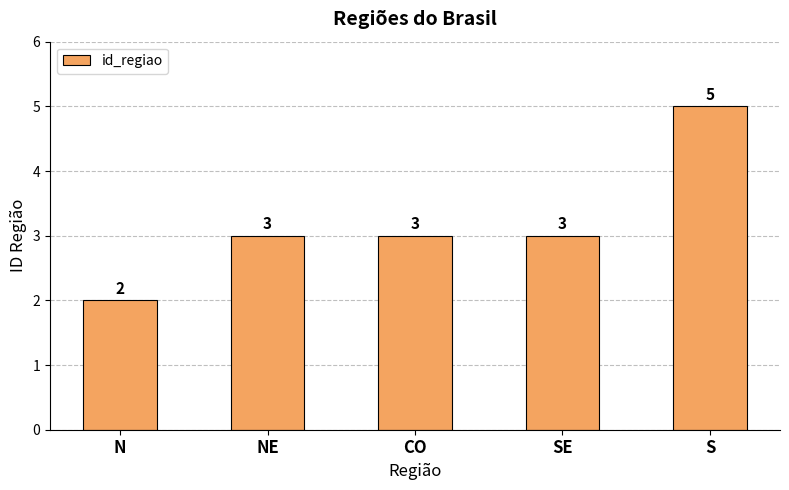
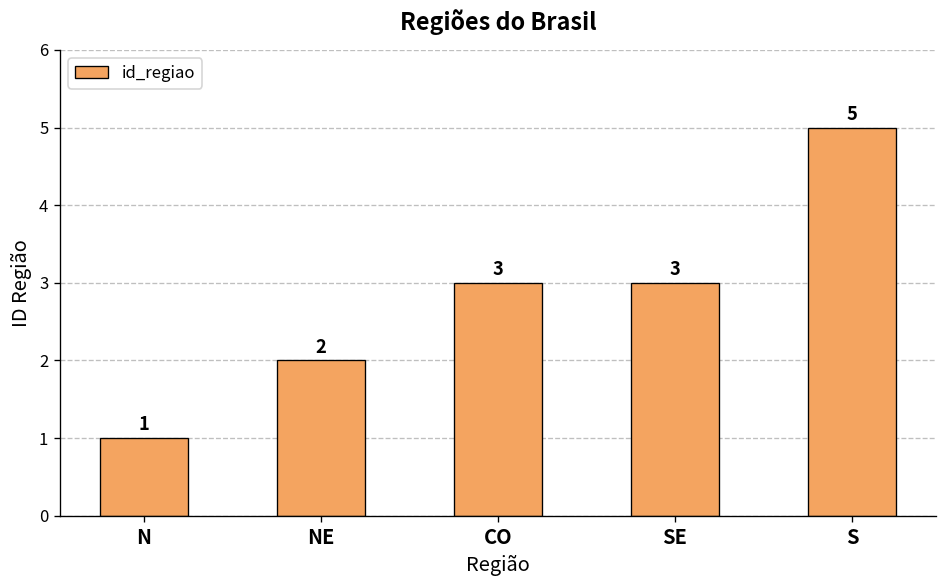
  {
-   "N": 2,
-   "NE": 3,
+   "N": 1,
+   "NE": 2,
    "CO": 3,
    "SE": 3,
    "S": 5
  }
